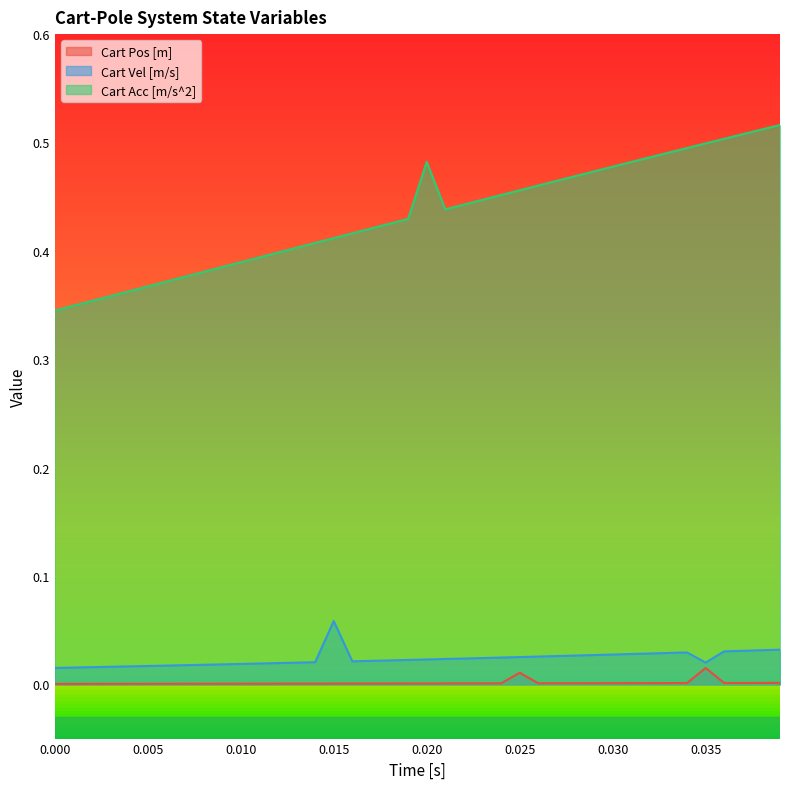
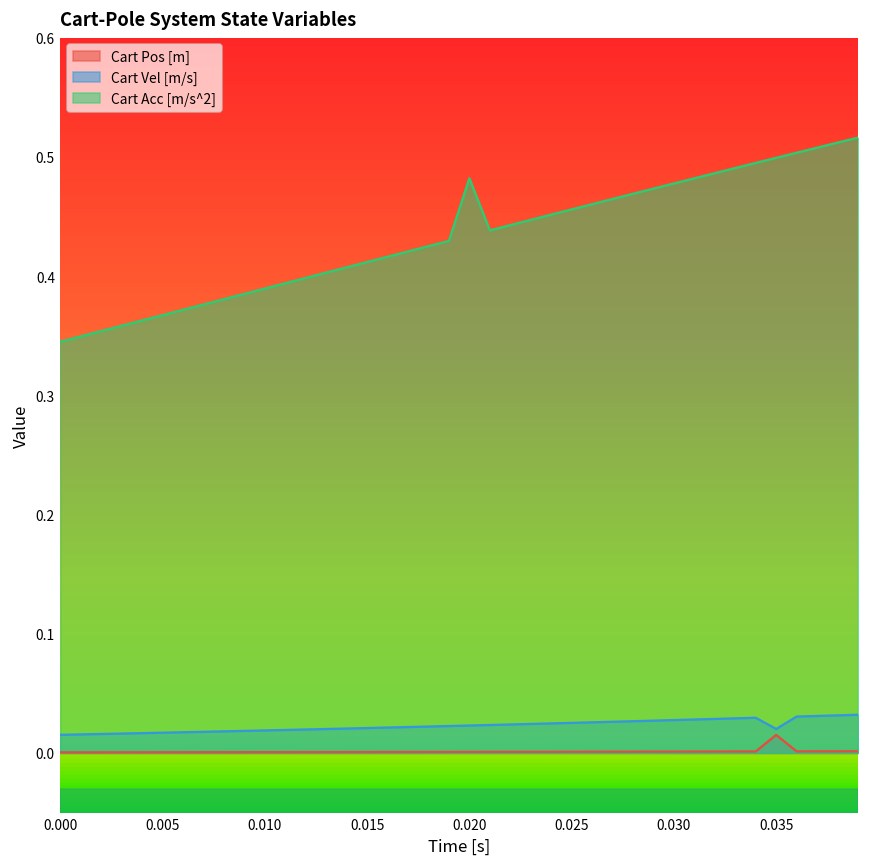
  {
    "Cart Pos [m]": {
      "0.000": 0.000,
      "0.005": 0.001,
      "0.010": 0.001,
      "0.015": 0.001,
      "0.020": 0.001,
-     "0.025": 0.011,
+     "0.025": 0.001,
      "0.030": 0.001,
      "0.035": 0.015
    },
    "Cart Vel [m/s]": {
      "0.000": 0.015,
      "0.005": 0.017,
      "0.010": 0.019,
-     "0.015": 0.058,
+     "0.015": 0.021,
      "0.020": 0.023,
      "0.025": 0.025,
      "0.030": 0.028,
      "0.035": 0.020
    },
    "Cart Acc [m/s^2]": {
      "0.000": 0.345,
      "0.005": 0.367,
      "0.010": 0.390,
      "0.015": 0.412,
      "0.020": 0.482,
      "0.025": 0.456,
      "0.030": 0.478,
      "0.035": 0.499
    }
  }
